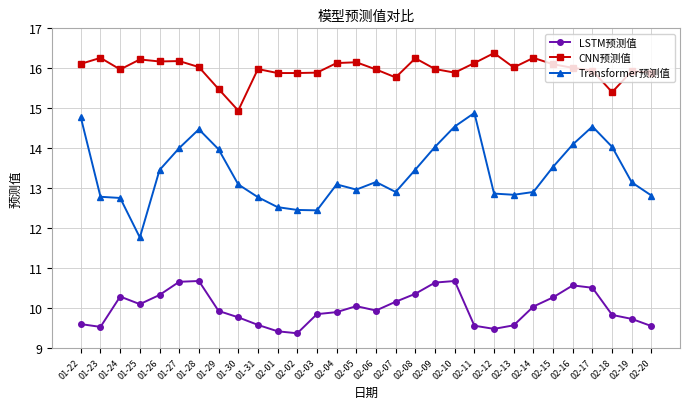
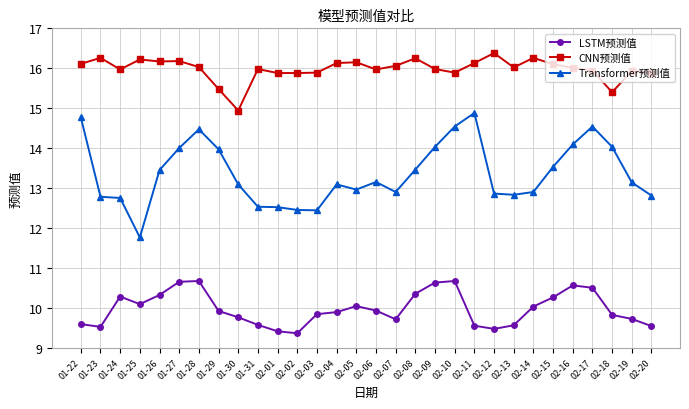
  {
    "LSTM预测值": {
      "01-22": 9.6,
      "01-23": 9.5,
      "01-24": 10.3,
      "01-25": 10.1,
      "01-26": 10.3,
      "01-27": 10.7,
      "01-28": 10.7,
      "01-29": 9.9,
      "01-30": 9.8,
      "01-31": 9.6,
      "02-01": 9.4,
      "02-02": 9.4,
      "02-03": 9.8,
      "02-04": 9.9,
      "02-05": 10.0,
      "02-06": 9.9,
-     "02-07": 10.2,
+     "02-07": 9.7,
      "02-08": 10.4,
      "02-09": 10.6,
      "02-10": 10.7,
      "02-11": 9.6,
      "02-12": 9.5,
      "02-13": 9.6,
      "02-14": 10.0,
      "02-15": 10.3,
      "02-16": 10.6,
      "02-17": 10.5,
      "02-18": 9.8,
      "02-19": 9.7,
      "02-20": 9.5
    },
    "CNN预测值": {
      "01-22": 16.1,
      "01-23": 16.3,
      "01-24": 16.0,
      "01-25": 16.2,
      "01-26": 16.2,
      "01-27": 16.2,
      "01-28": 16.0,
      "01-29": 15.5,
      "01-30": 14.9,
      "01-31": 16.0,
      "02-01": 15.9,
      "02-02": 15.9,
      "02-03": 15.9,
      "02-04": 16.1,
      "02-05": 16.2,
      "02-06": 16.0,
-     "02-07": 15.8,
+     "02-07": 16.1,
      "02-08": 16.3,
      "02-09": 16.0,
      "02-10": 15.9,
      "02-11": 16.1,
      "02-12": 16.4,
      "02-13": 16.0,
      "02-14": 16.3,
      "02-18": 15.4
    },
    "Transformer预测值": {
      "01-22": 14.8,
      "01-23": 12.8,
      "01-24": 12.8,
      "01-25": 11.8,
      "01-26": 13.5,
      "01-27": 14.0,
      "01-28": 14.5,
      "01-29": 14.0,
      "01-30": 13.1,
-     "01-31": 12.8,
+     "01-31": 12.5,
      "02-01": 12.5,
      "02-02": 12.5,
      "02-03": 12.4,
      "02-04": 13.1,
      "02-05": 13.0,
      "02-06": 13.2,
      "02-07": 12.9,
      "02-08": 13.5,
      "02-09": 14.0,
      "02-10": 14.5,
      "02-11": 14.9,
      "02-12": 12.9,
      "02-13": 12.8,
      "02-14": 12.9,
      "02-15": 13.5,
      "02-16": 14.1,
      "02-17": 14.5,
      "02-18": 14.0,
      "02-19": 13.1,
      "02-20": 12.8
    }
  }
